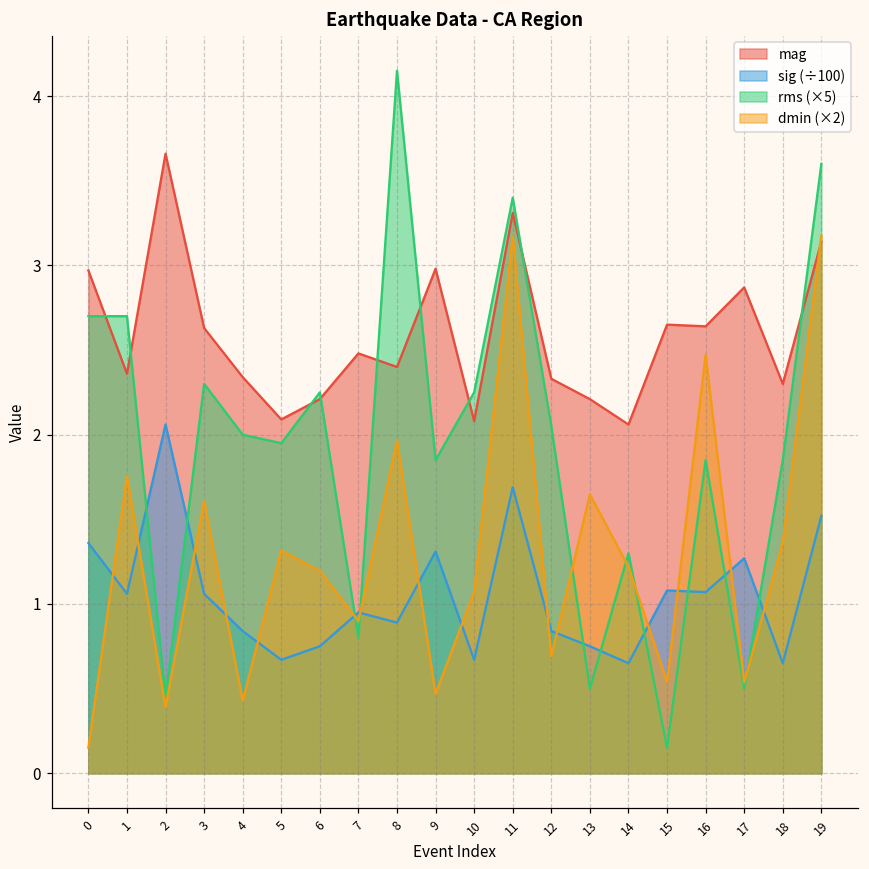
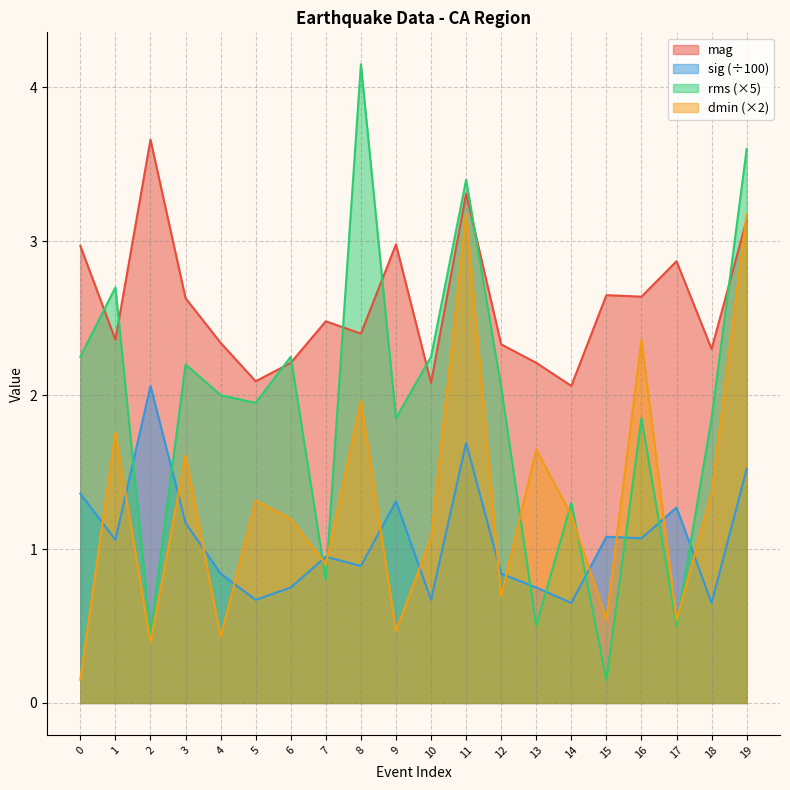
  {
    "mag": {
      "0": 2.97,
      "1": 2.36,
      "2": 3.66,
      "3": 2.63,
      "4": 2.34,
      "5": 2.09,
      "6": 2.21,
      "7": 2.48,
      "8": 2.40,
      "9": 2.98,
      "10": 2.08,
      "11": 3.31,
      "12": 2.33,
      "13": 2.21,
      "14": 2.06,
      "15": 2.65,
      "16": 2.64,
      "17": 2.87,
      "18": 2.30,
      "19": 3.14
    },
    "sig (÷100)": {
      "0": 1.36,
      "1": 1.06,
      "2": 2.06,
-     "3": 1.06,
+     "3": 1.17,
      "4": 0.84,
      "5": 0.67,
      "6": 0.75,
      "7": 0.95,
      "8": 0.89,
      "9": 1.31,
      "10": 0.67,
      "11": 1.69,
      "12": 0.84,
      "13": 0.75,
      "14": 0.65,
      "15": 1.08,
      "16": 1.07,
      "17": 1.27,
      "18": 0.65,
      "19": 1.52
    },
    "rms (×5)": {
-     "0": 2.70,
+     "0": 2.25,
      "1": 2.70,
      "2": 0.45,
-     "3": 2.30,
+     "3": 2.20,
      "4": 2.00,
      "5": 1.95,
      "6": 2.25,
      "7": 0.80,
      "8": 4.15,
      "9": 1.85,
      "10": 2.25,
      "11": 3.40,
      "12": 2.05,
      "13": 0.50,
      "14": 1.30,
      "15": 0.15,
      "16": 1.85,
      "17": 0.50,
      "18": 1.85,
      "19": 3.60
    },
    "dmin (×2)": {
      "0": 0.15,
      "1": 1.76,
      "2": 0.39,
      "3": 1.61,
      "4": 0.43,
      "5": 1.32,
      "6": 1.20,
      "7": 0.90,
      "8": 1.97,
      "9": 0.47,
      "10": 1.07,
      "11": 3.17,
      "12": 0.69,
      "13": 1.65,
      "14": 1.22,
      "15": 0.54,
-     "16": 2.47,
+     "16": 2.36,
      "17": 0.54,
      "18": 1.37,
      "19": 3.18
    }
  }
